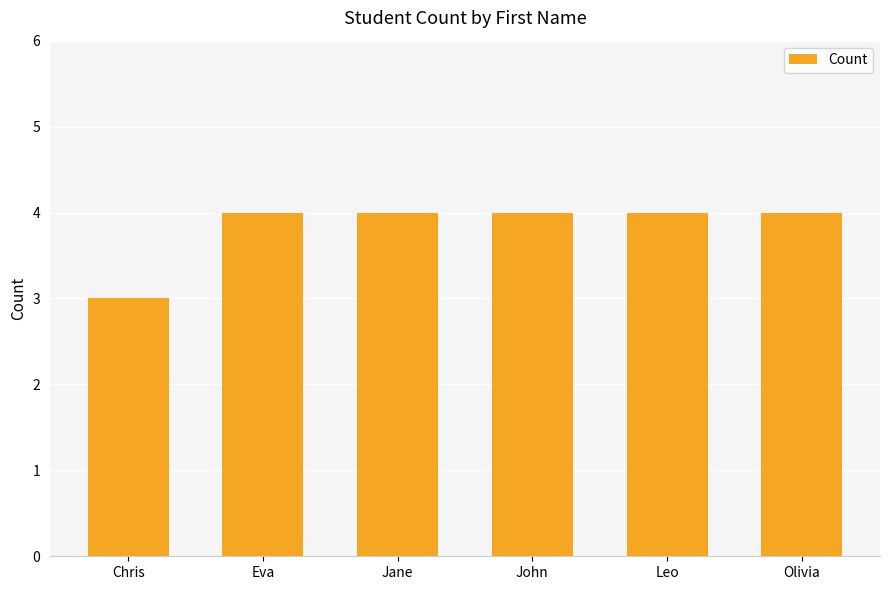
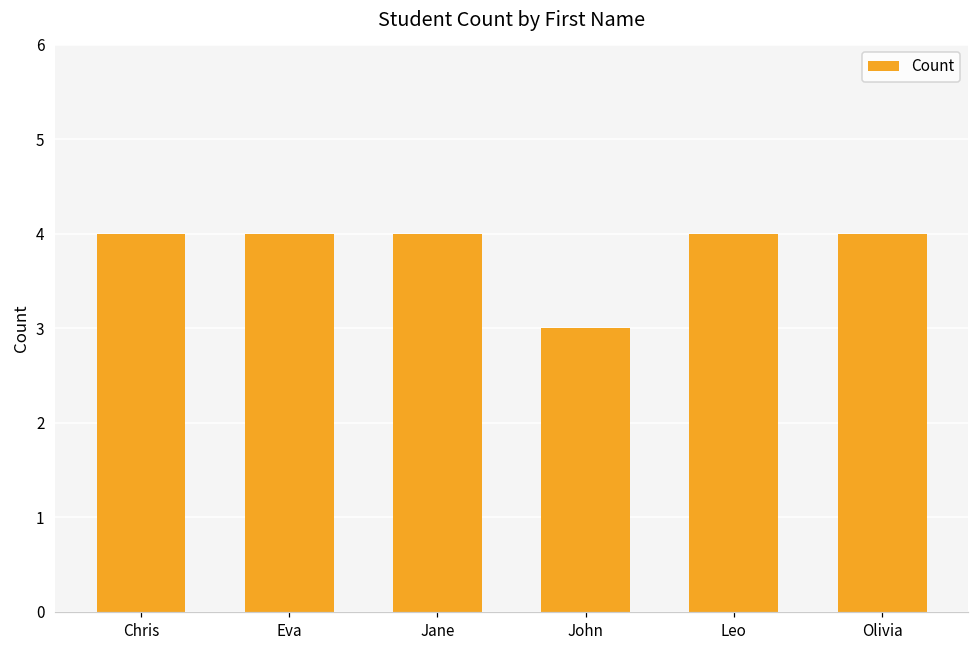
  {
-   "Chris": 3,
+   "Chris": 4,
    "Eva": 4,
    "Jane": 4,
-   "John": 4,
+   "John": 3,
    "Leo": 4,
    "Olivia": 4
  }
